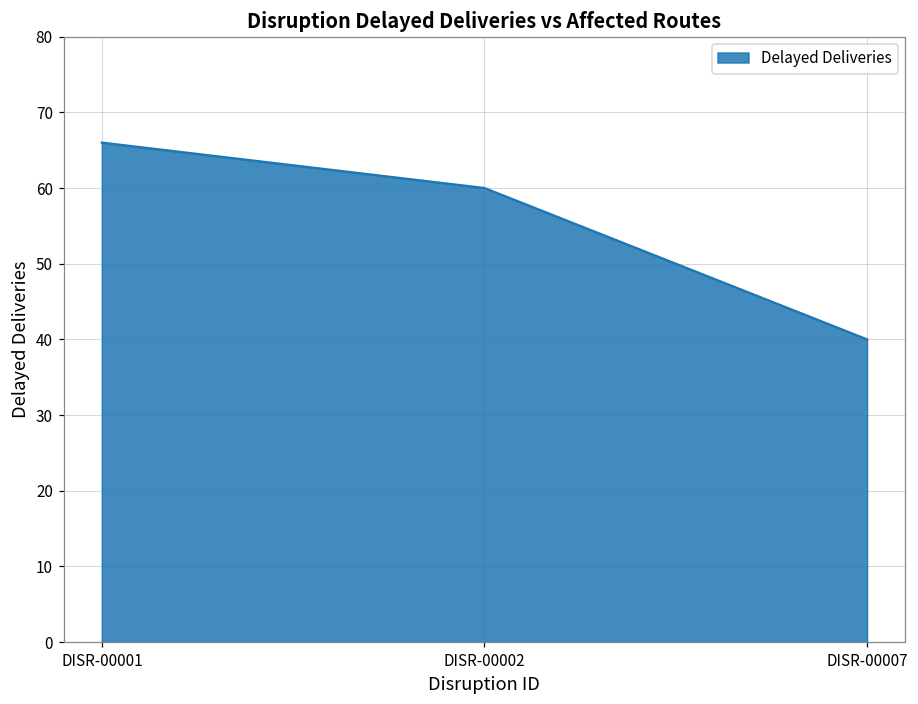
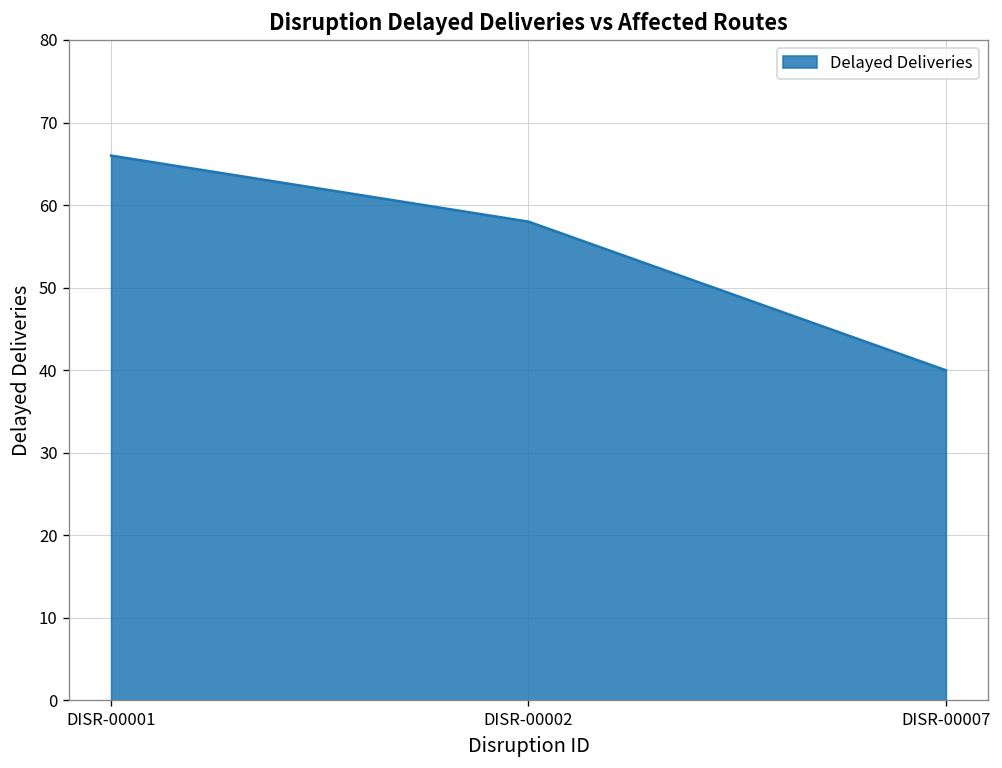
  {
    "DISR-00001": 66,
-   "DISR-00002": 60,
+   "DISR-00002": 58,
    "DISR-00007": 40
  }
